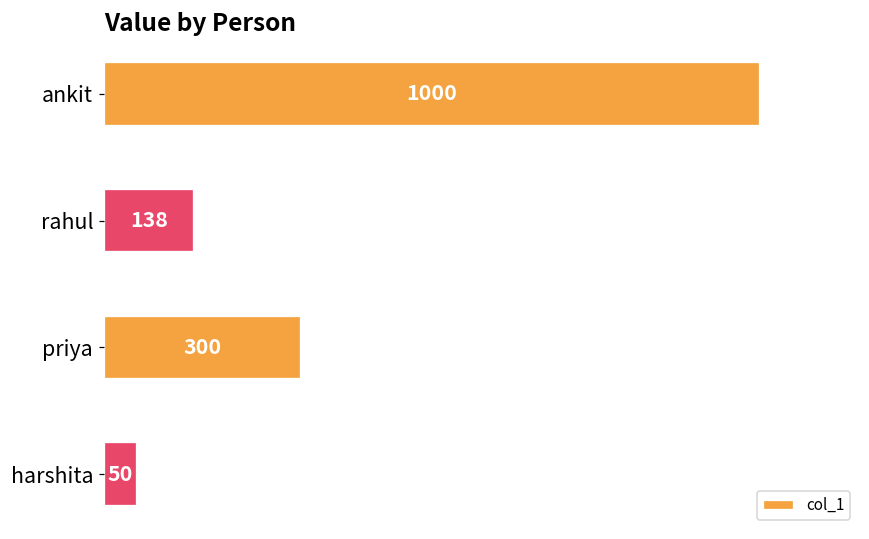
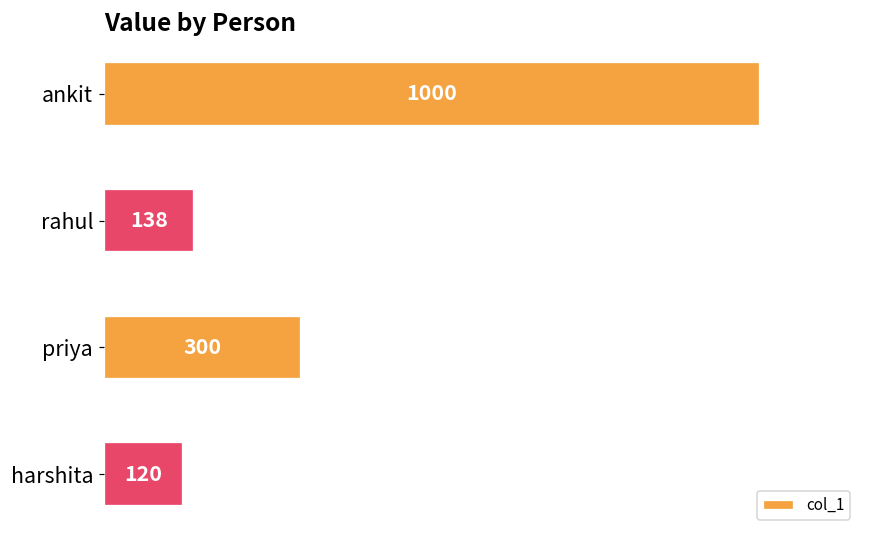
  {
    "ankit": 1000,
    "rahul": 138,
    "priya": 300,
-   "harshita": 50
+   "harshita": 120
  }
